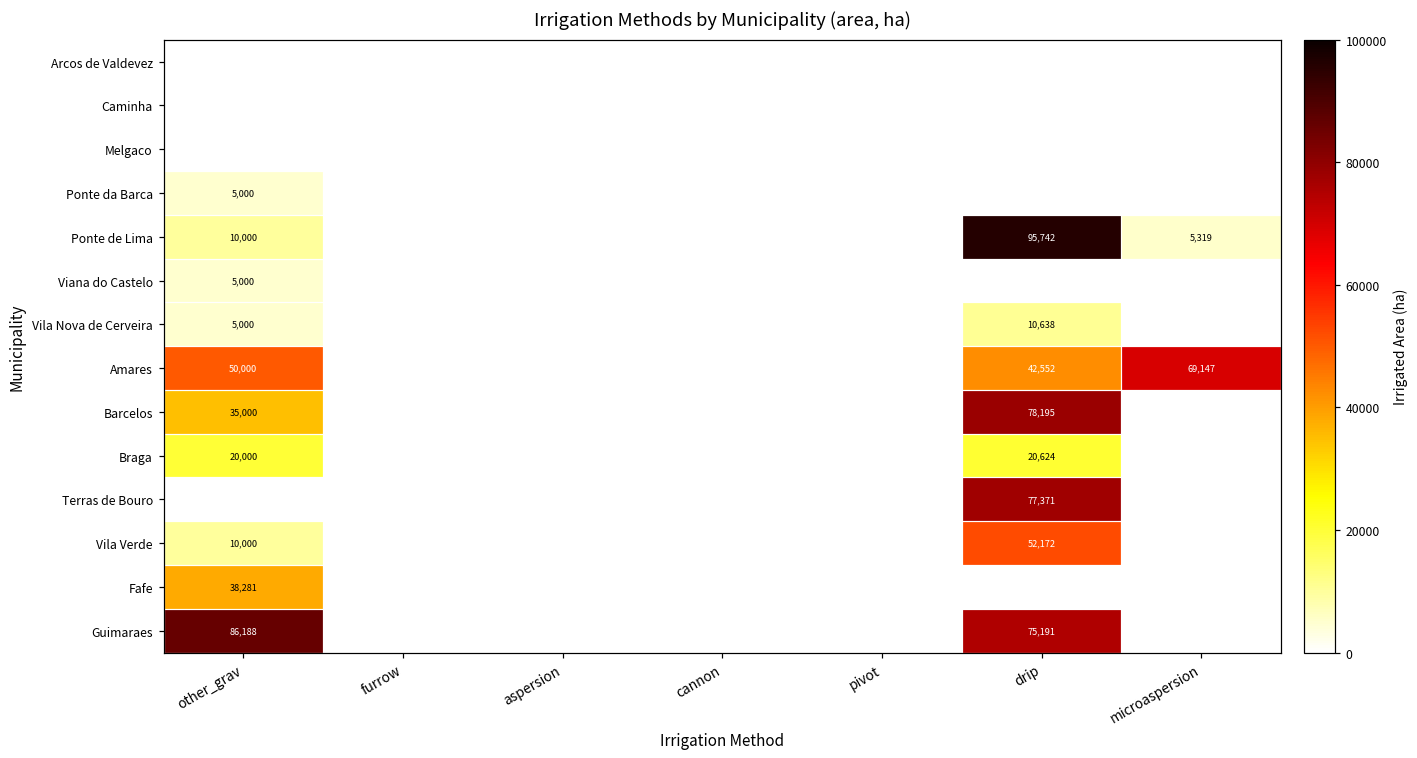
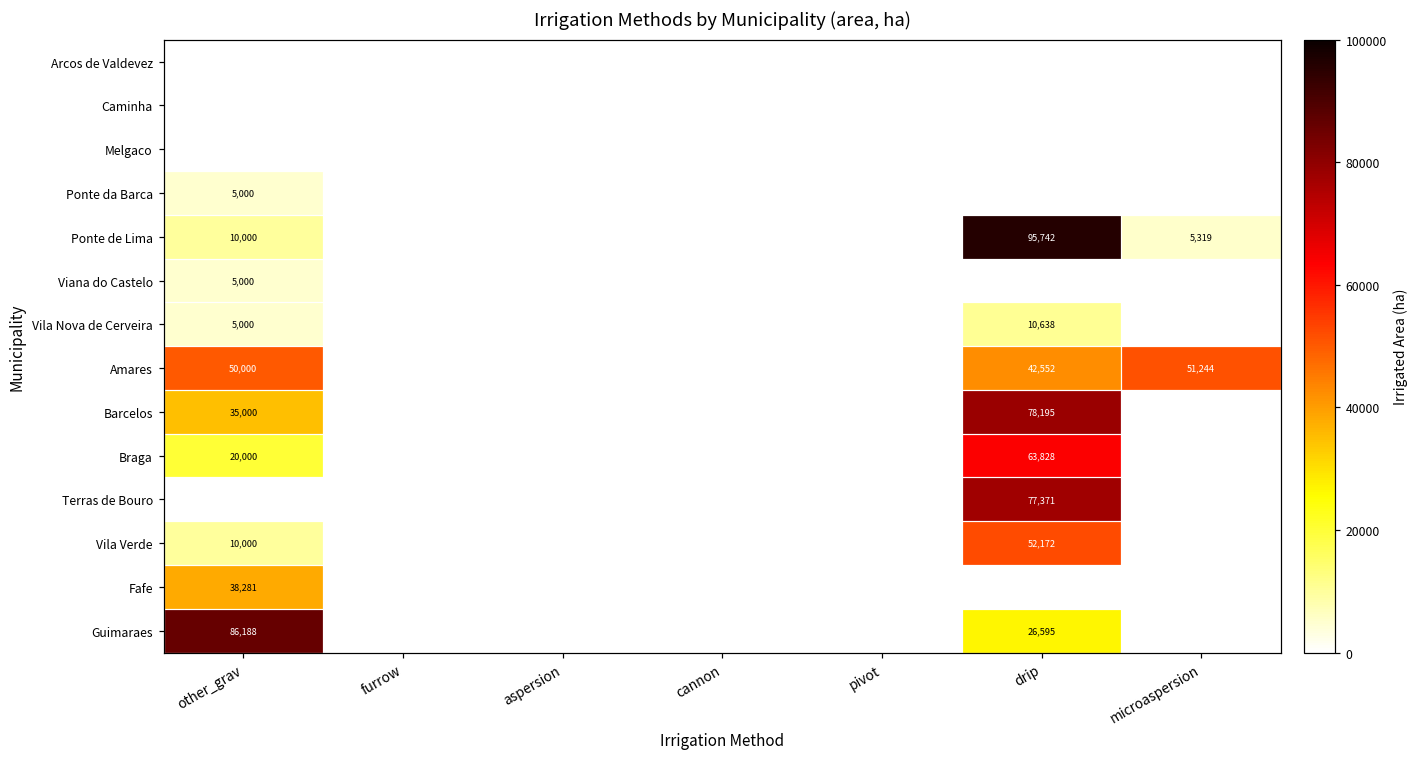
  {
    "Ponte da Barca": {
      "other_grav": "5,000"
    },
    "Ponte de Lima": {
      "other_grav": "10,000",
      "drip": "95,742",
      "microaspersion": "5,319"
    },
    "Viana do Castelo": {
      "other_grav": "5,000"
    },
    "Vila Nova de Cerveira": {
      "other_grav": "5,000",
      "drip": "10,638"
    },
    "Amares": {
      "other_grav": "50,000",
      "drip": "42,552",
-     "microaspersion": "69,147"
+     "microaspersion": "51,244"
    },
    "Barcelos": {
      "other_grav": "35,000",
      "drip": "78,195"
    },
    "Braga": {
      "other_grav": "20,000",
-     "drip": "20,624"
+     "drip": "63,828"
    },
    "Terras de Bouro": {
      "drip": "77,371"
    },
    "Vila Verde": {
      "other_grav": "10,000",
      "drip": "52,172"
    },
    "Fafe": {
      "other_grav": "38,281"
    },
    "Guimaraes": {
      "other_grav": "86,188",
-     "drip": "75,191"
+     "drip": "26,595"
    }
  }
